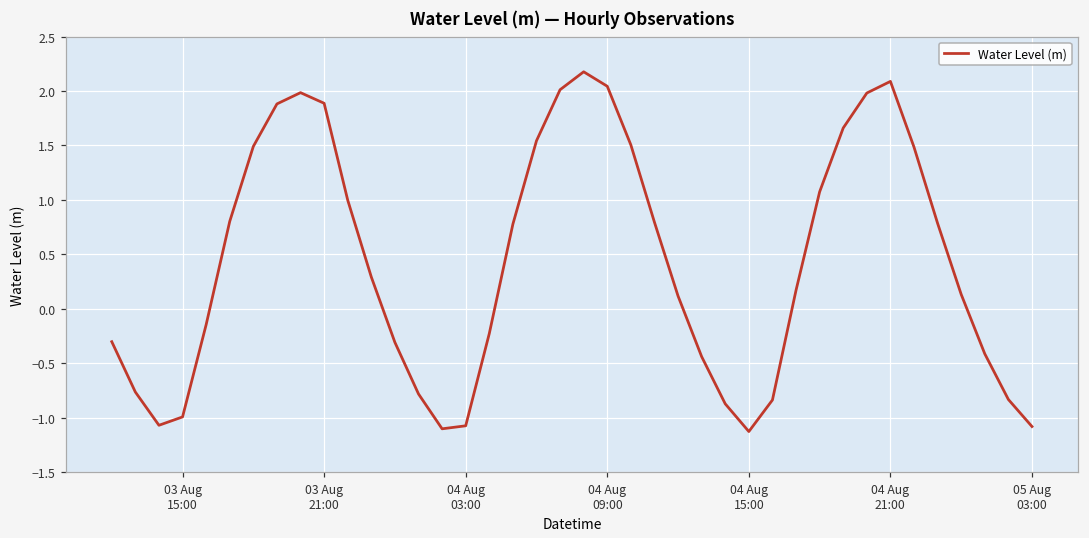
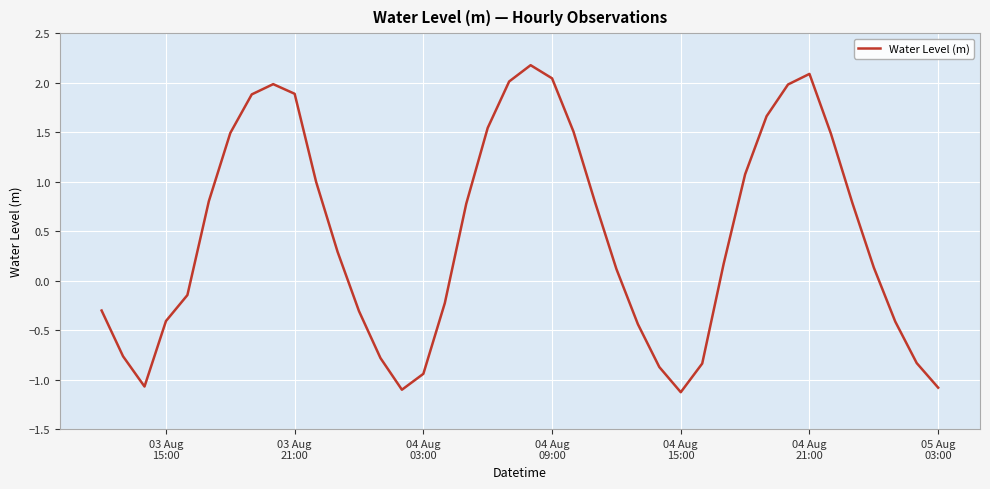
  {
-   "03 Aug 15:00": -1.0,
+   "03 Aug 15:00": -0.4,
    "03 Aug 21:00": 1.9,
-   "04 Aug 03:00": -1.1,
+   "04 Aug 03:00": -0.9,
    "04 Aug 09:00": 2.0,
    "04 Aug 15:00": -1.1,
    "04 Aug 21:00": 2.1,
    "05 Aug 03:00": -1.1
  }
